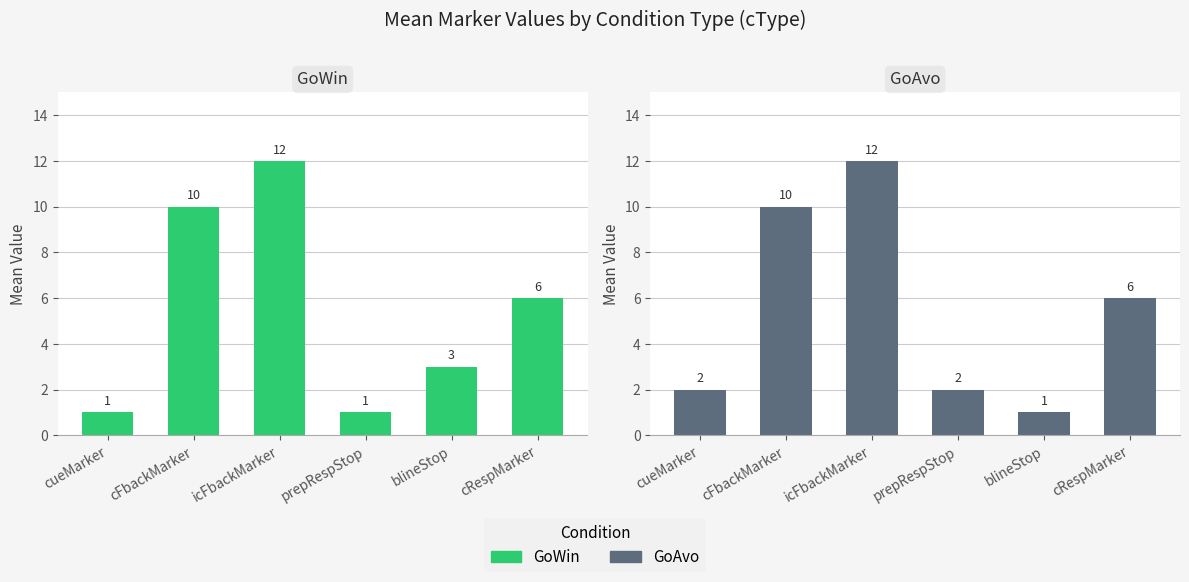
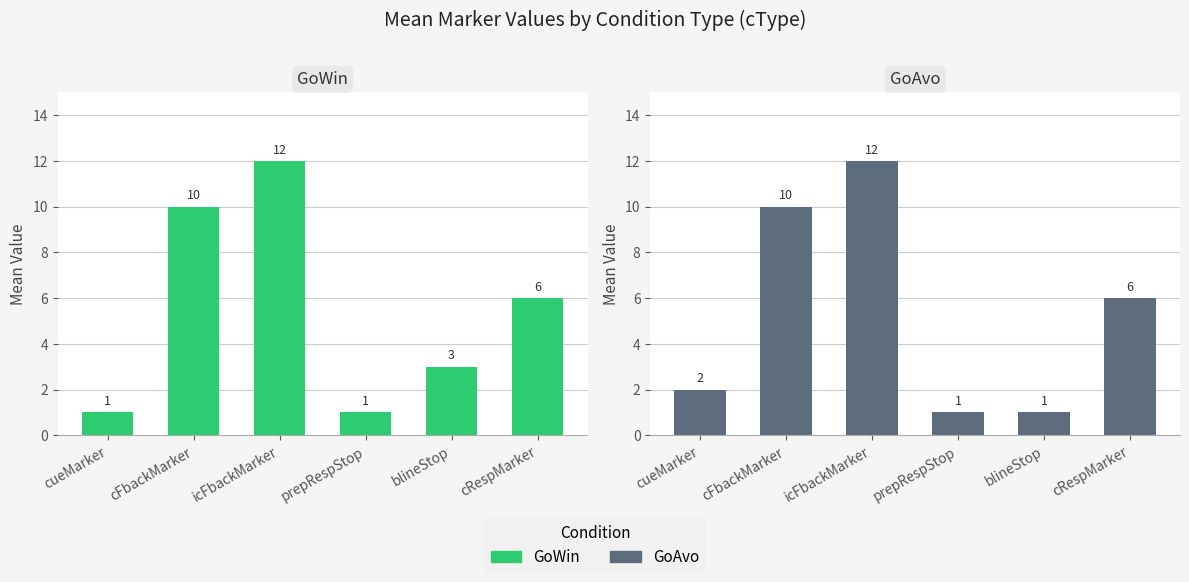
  {
    "GoWin": {
      "cueMarker": 1,
      "cFbackMarker": 10,
      "icFbackMarker": 12,
      "prepRespStop": 1,
      "blineStop": 3,
      "cRespMarker": 6
    },
    "GoAvo": {
      "cueMarker": 2,
      "cFbackMarker": 10,
      "icFbackMarker": 12,
-     "prepRespStop": 2,
+     "prepRespStop": 1,
      "blineStop": 1,
      "cRespMarker": 6
    }
  }
